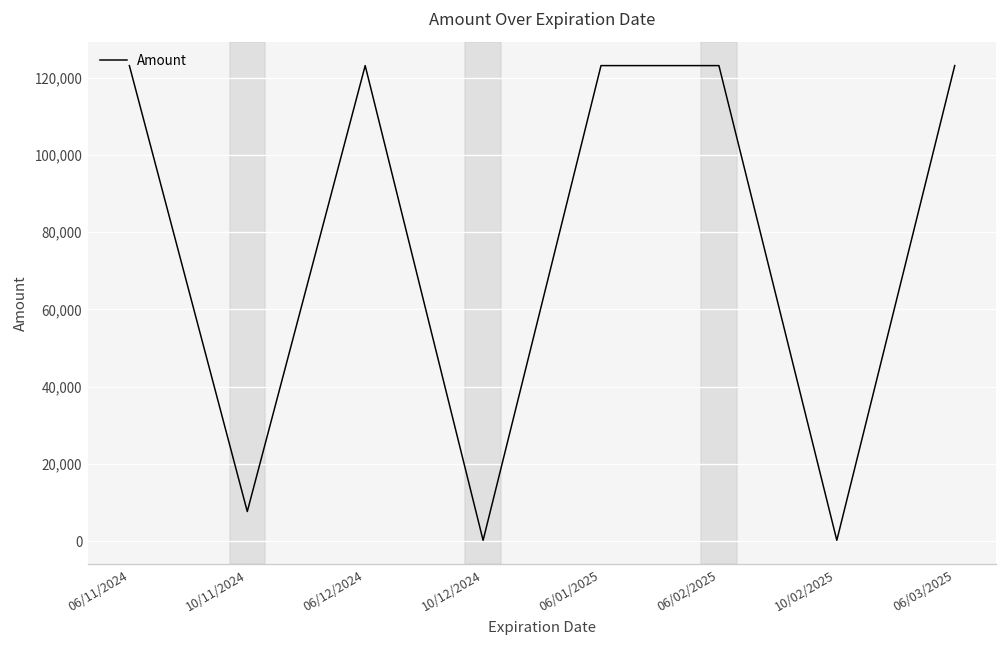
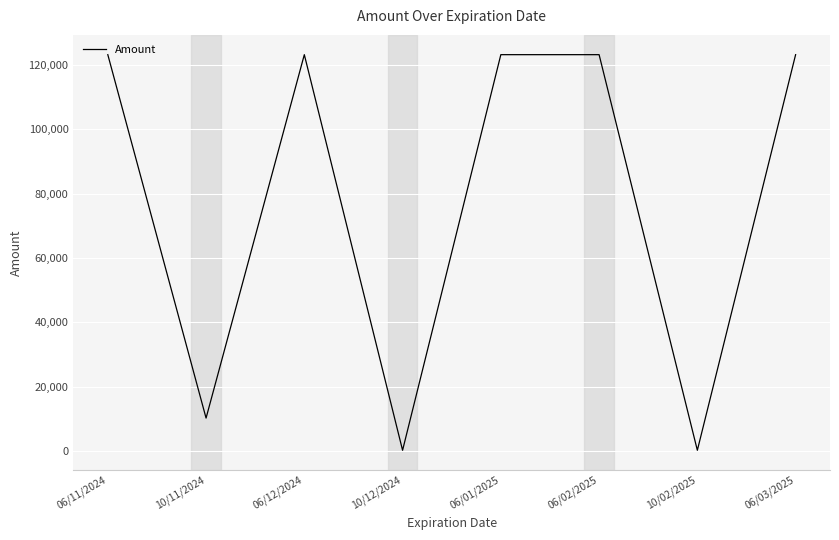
  {
    "06/11/2024": "123,000",
-   "10/11/2024": "8,000",
+   "10/11/2024": "10,000",
    "06/12/2024": "123,000",
    "10/12/2024": "0",
    "06/01/2025": "123,000",
    "06/02/2025": "123,000",
    "10/02/2025": "0",
    "06/03/2025": "123,000"
  }
